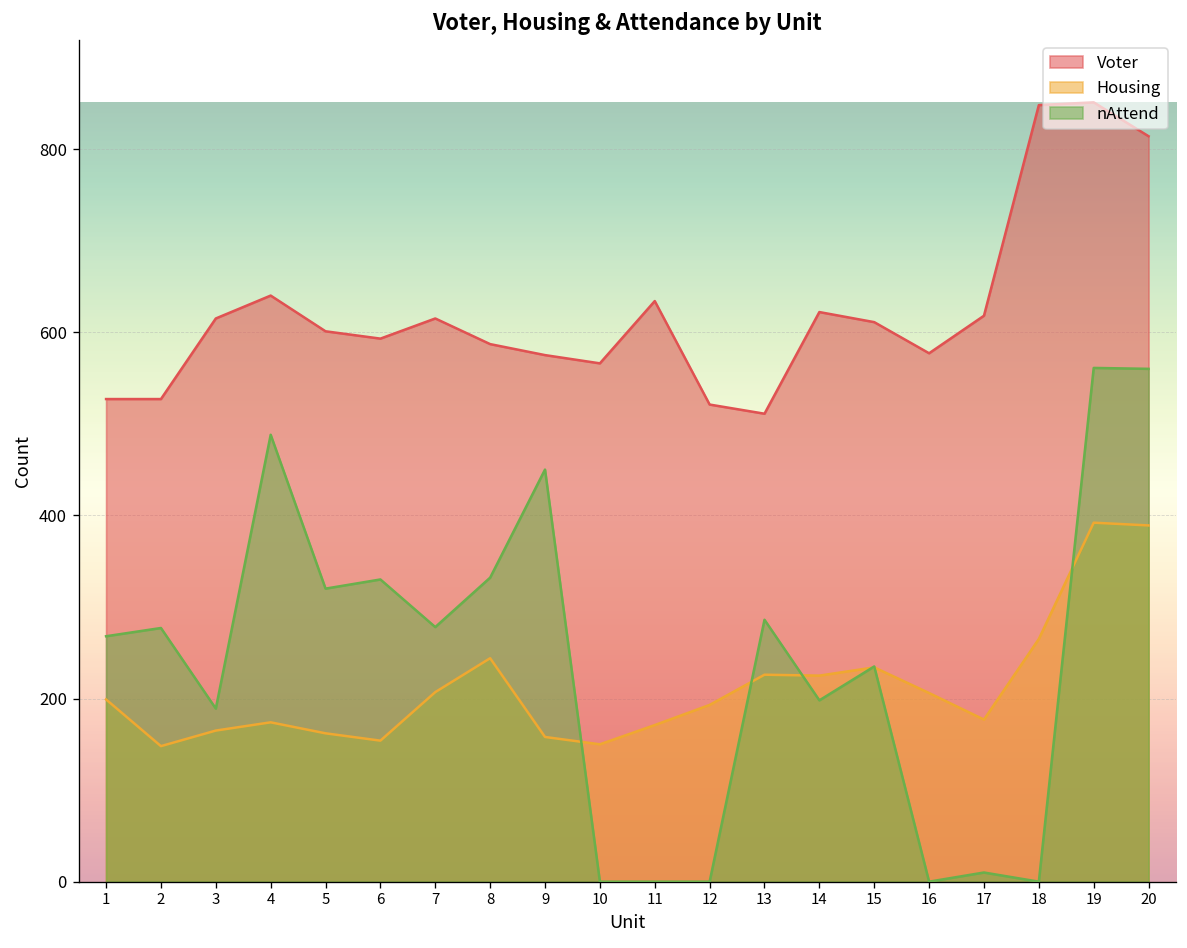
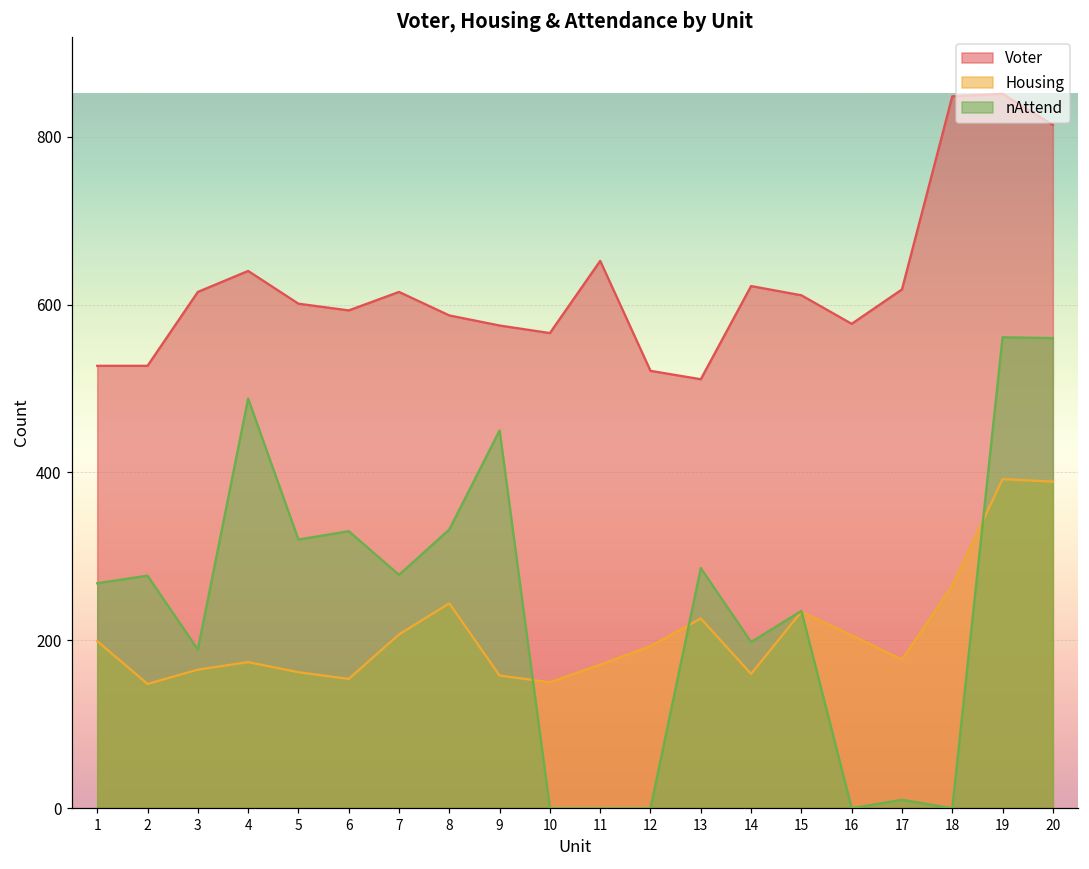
  {
    "Voter": {
      "1": 530,
      "2": 530,
      "3": 620,
      "4": 640,
      "5": 600,
      "6": 590,
      "7": 620,
      "8": 590,
      "9": 580,
      "10": 570,
-     "11": 630,
+     "11": 650,
      "12": 520,
      "13": 510,
      "14": 620,
      "15": 610,
      "16": 580,
      "17": 620,
      "18": 850,
      "20": 810
    },
    "Housing": {
      "1": 200,
      "2": 150,
      "3": 170,
      "4": 170,
      "5": 160,
      "6": 150,
      "7": 210,
      "8": 240,
      "9": 160,
      "10": 150,
      "11": 170,
      "12": 190,
      "13": 230,
-     "14": 230,
+     "14": 160,
      "16": 210,
      "17": 180,
      "18": 270,
      "19": 390,
      "20": 390
    },
    "nAttend": {
      "1": 270,
      "2": 280,
      "3": 190,
      "4": 490,
      "5": 320,
      "6": 330,
      "7": 280,
      "8": 330,
      "9": 450,
      "10": 0,
      "11": 0,
      "12": 0,
      "13": 290,
      "14": 200,
      "16": 0,
      "17": 10,
      "18": 0,
      "19": 560,
      "20": 560
    }
  }
